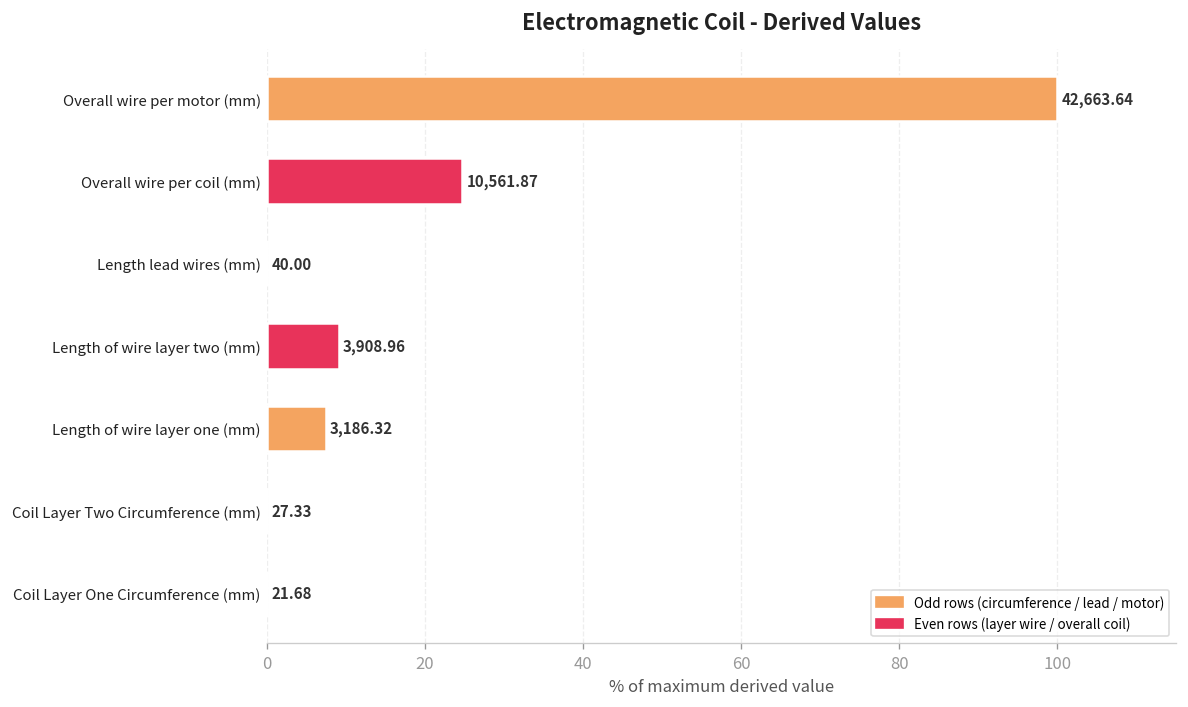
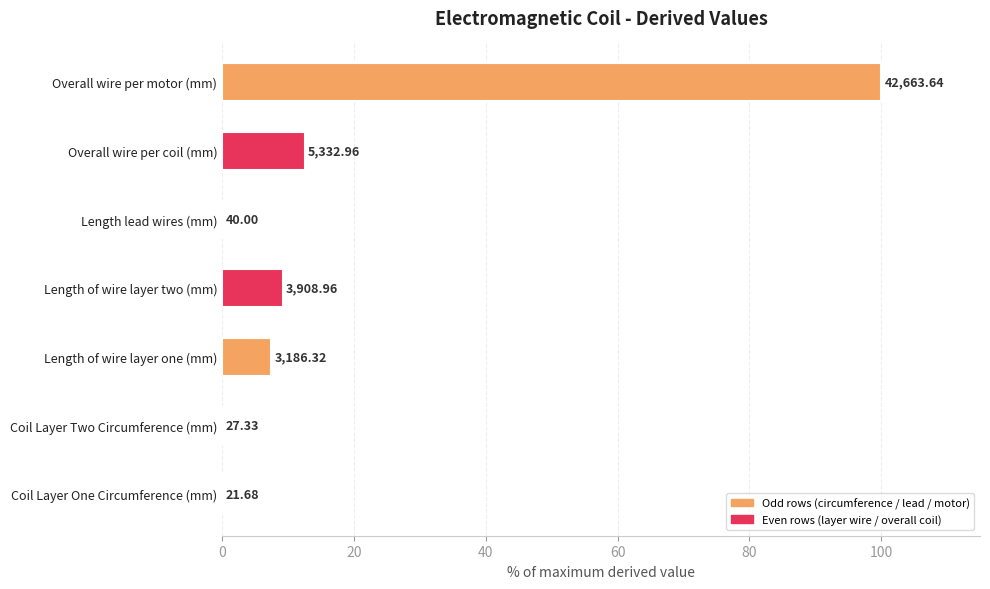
  {
-   "Overall wire per coil (mm)": "10,561.87"
+   "Overall wire per coil (mm)": "5,332.96"
  }
